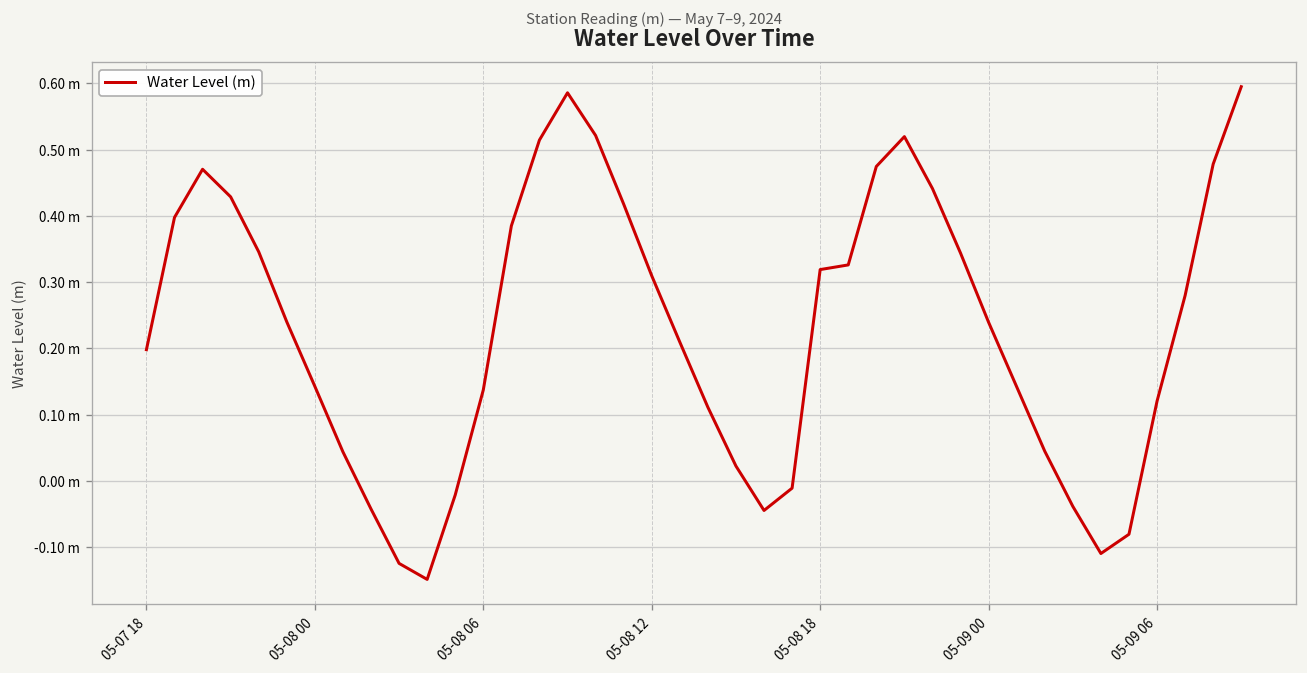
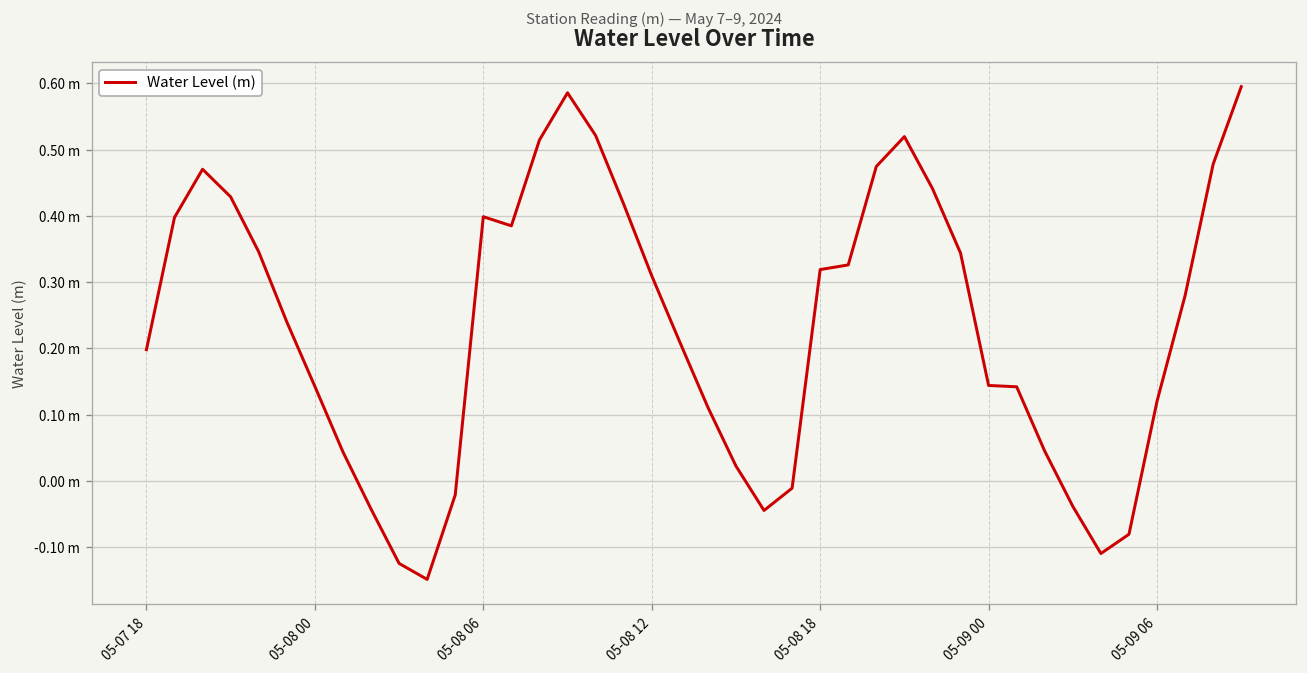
  {
    "05-07 18": "0.20 m",
    "05-08 00": "0.14 m",
-   "05-08 06": "0.14 m",
+   "05-08 06": "0.40 m",
    "05-08 12": "0.31 m",
    "05-08 18": "0.32 m",
-   "05-09 00": "0.24 m",
+   "05-09 00": "0.14 m",
    "05-09 06": "0.12 m"
  }
